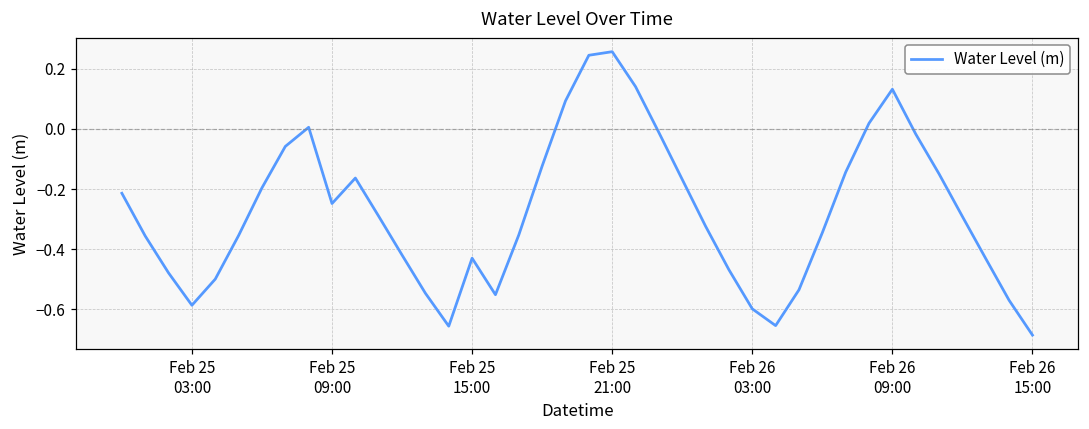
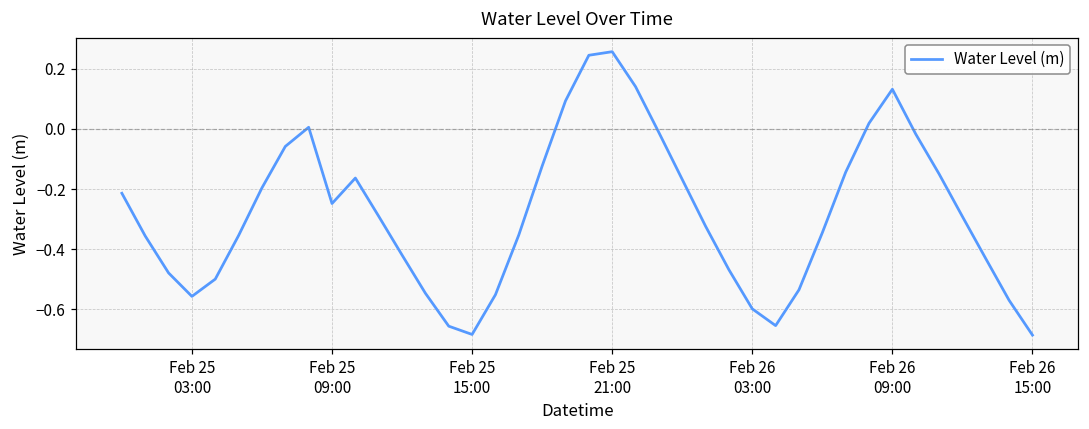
  {
-   "Feb 25 03:00": -0.59,
+   "Feb 25 03:00": -0.56,
    "Feb 25 09:00": -0.25,
-   "Feb 25 15:00": -0.43,
+   "Feb 25 15:00": -0.68,
    "Feb 25 21:00": 0.26,
    "Feb 26 03:00": -0.60,
    "Feb 26 09:00": 0.13,
    "Feb 26 15:00": -0.69
  }
